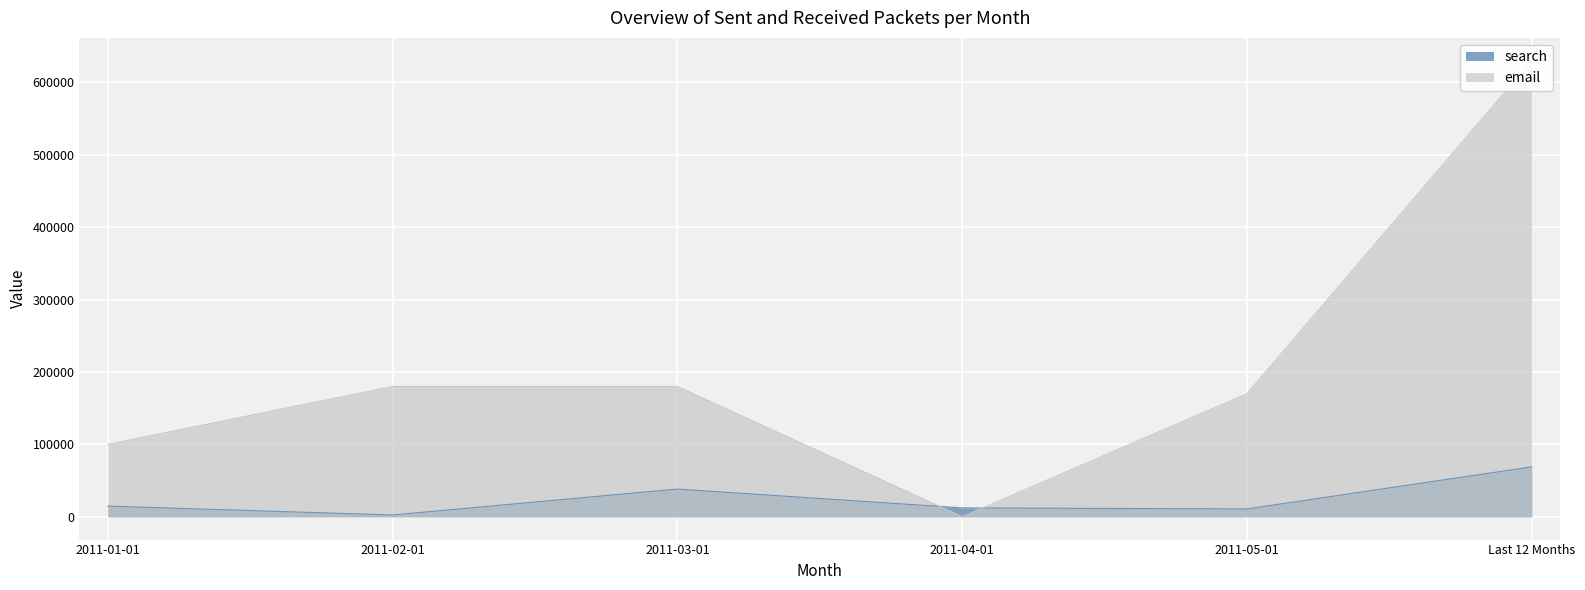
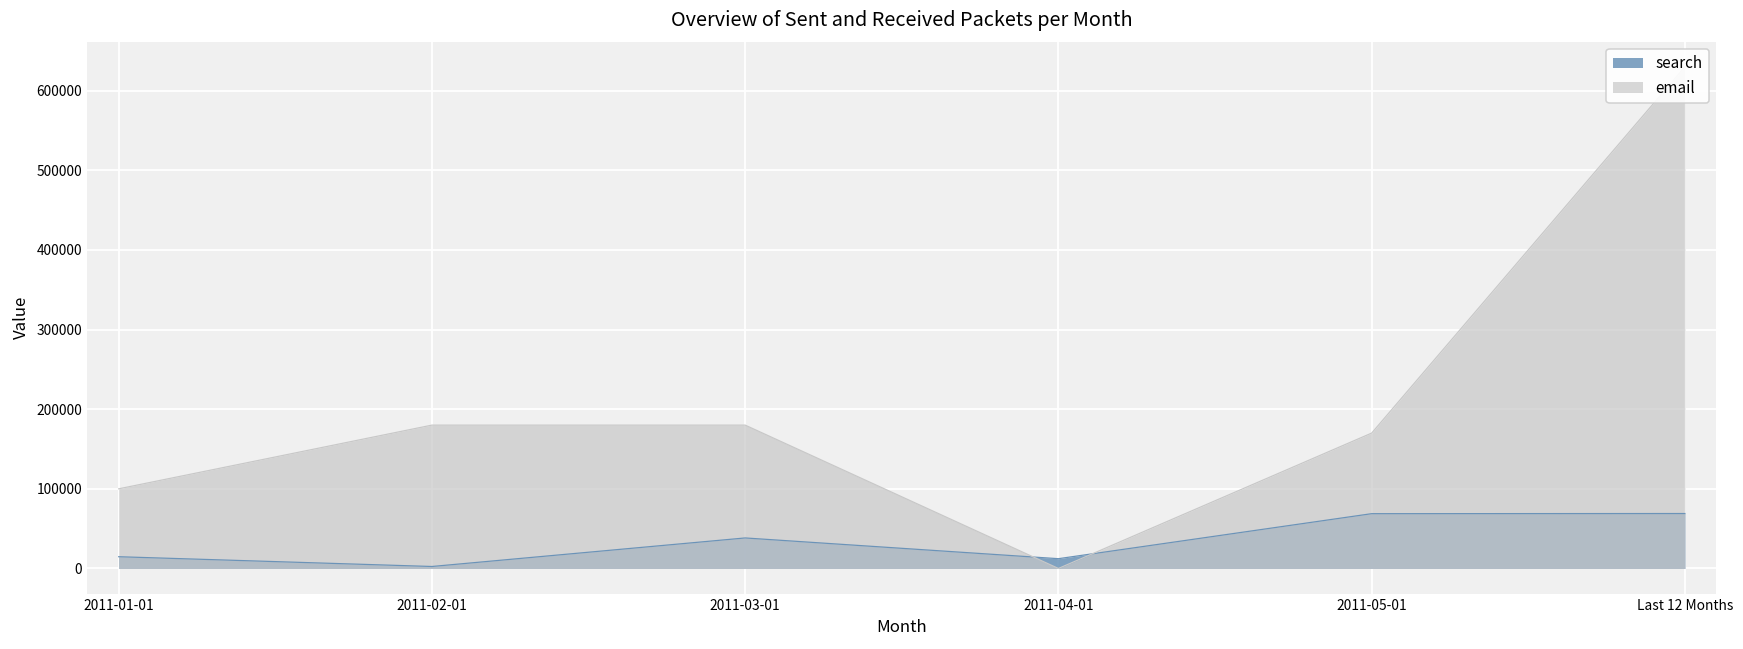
  {
    "search": {
      "2011-01-01": 10000,
      "2011-02-01": 0,
      "2011-03-01": 40000,
      "2011-04-01": 10000,
-     "2011-05-01": 10000,
+     "2011-05-01": 70000,
      "Last 12 Months": 70000
    },
    "email": {
      "2011-01-01": 100000,
      "2011-02-01": 180000,
      "2011-03-01": 180000,
      "2011-04-01": 0,
      "2011-05-01": 170000
    }
  }
